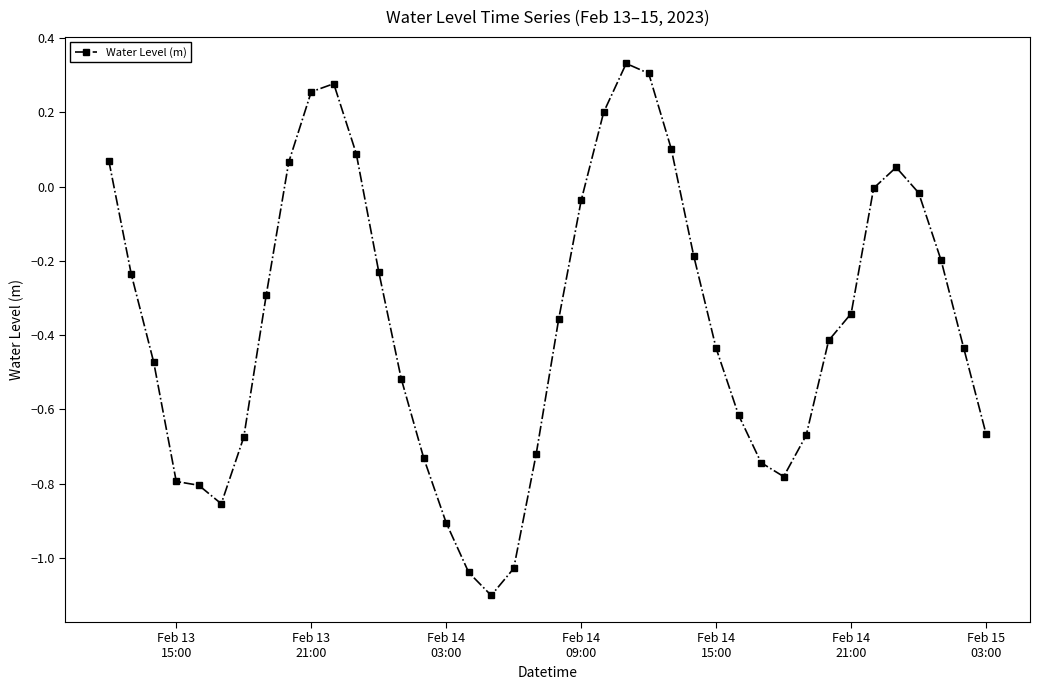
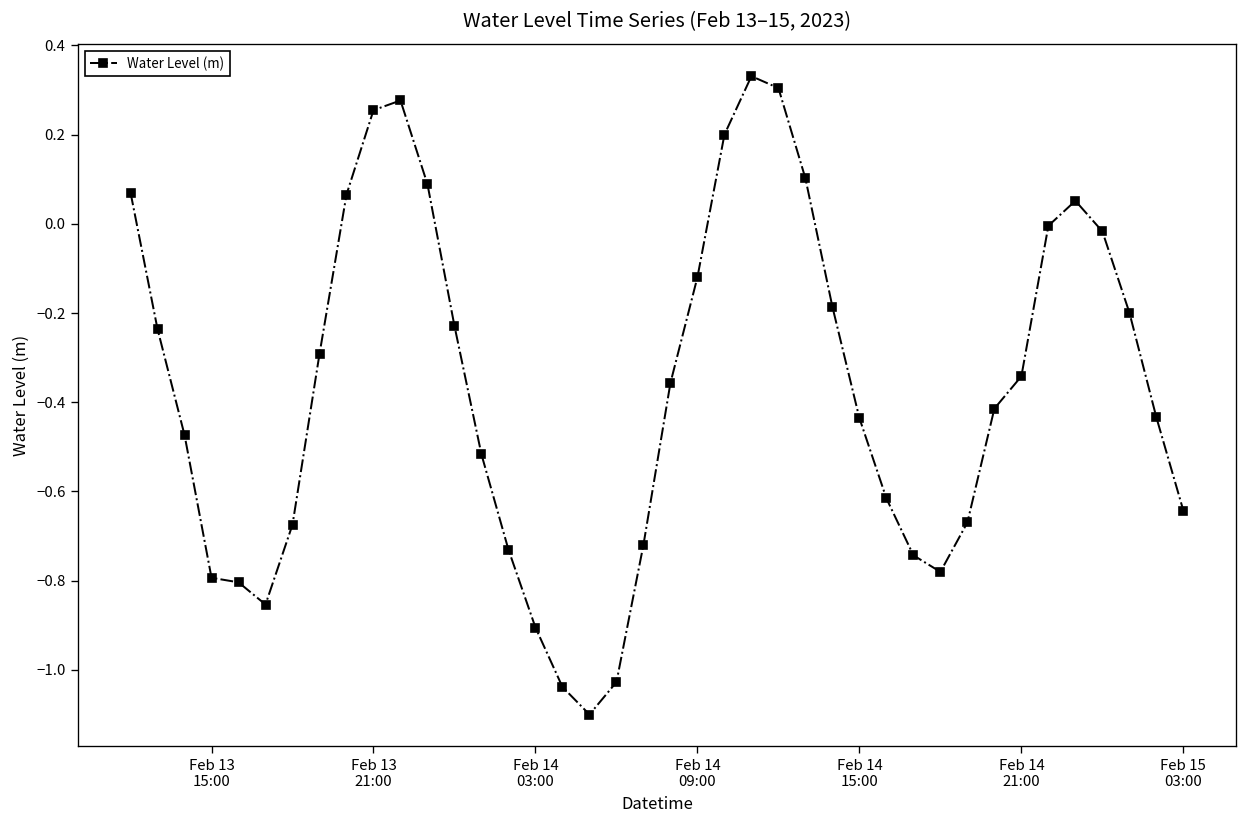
  {
    "Feb 13 15:00": -0.79,
    "Feb 13 21:00": 0.25,
    "Feb 14 03:00": -0.91,
-   "Feb 14 09:00": -0.04,
+   "Feb 14 09:00": -0.12,
    "Feb 14 15:00": -0.44,
    "Feb 14 21:00": -0.34,
-   "Feb 15 03:00": -0.67
+   "Feb 15 03:00": -0.64
  }
